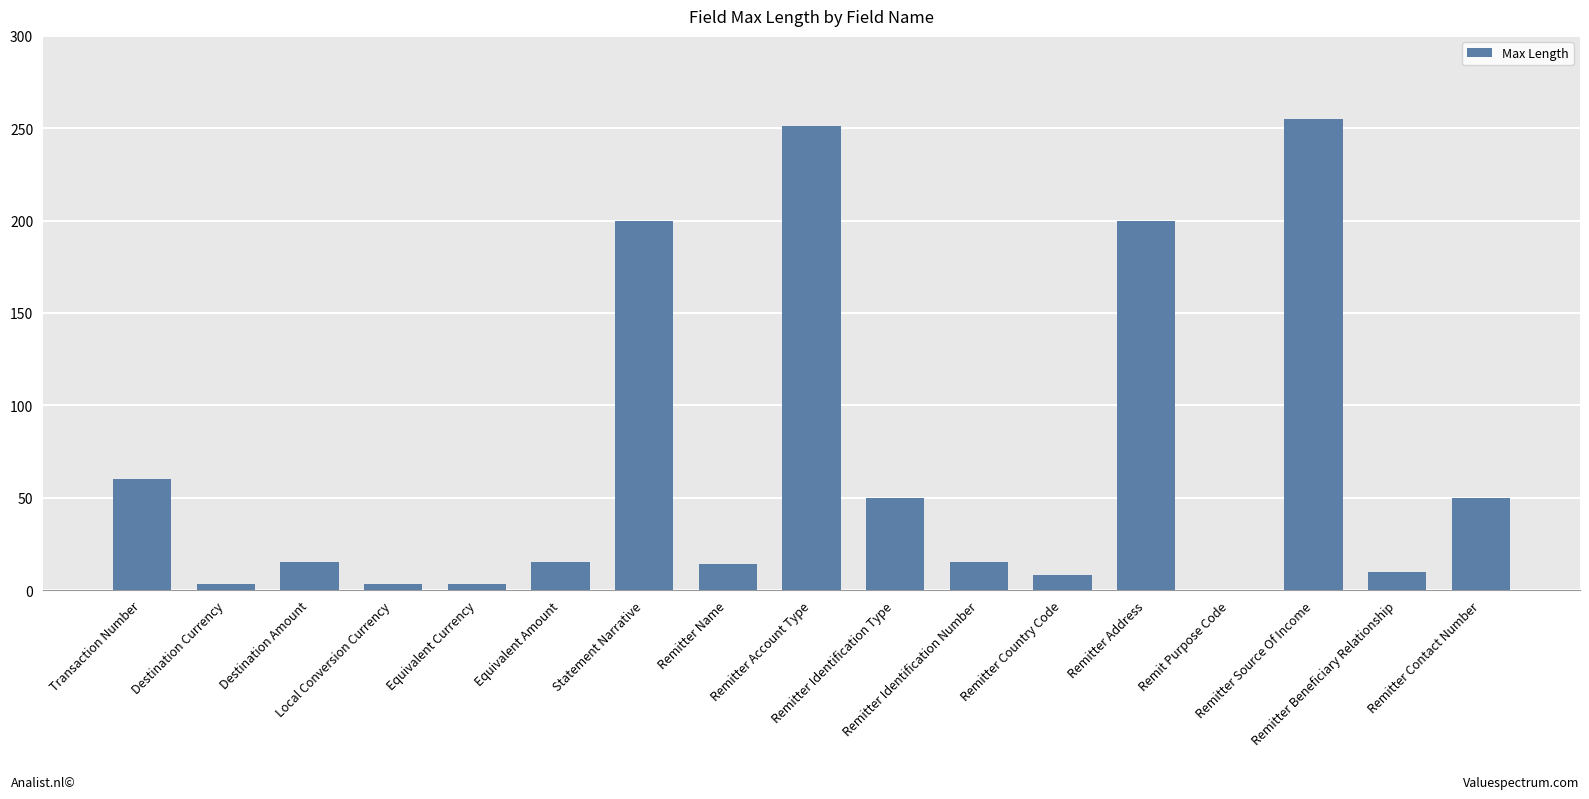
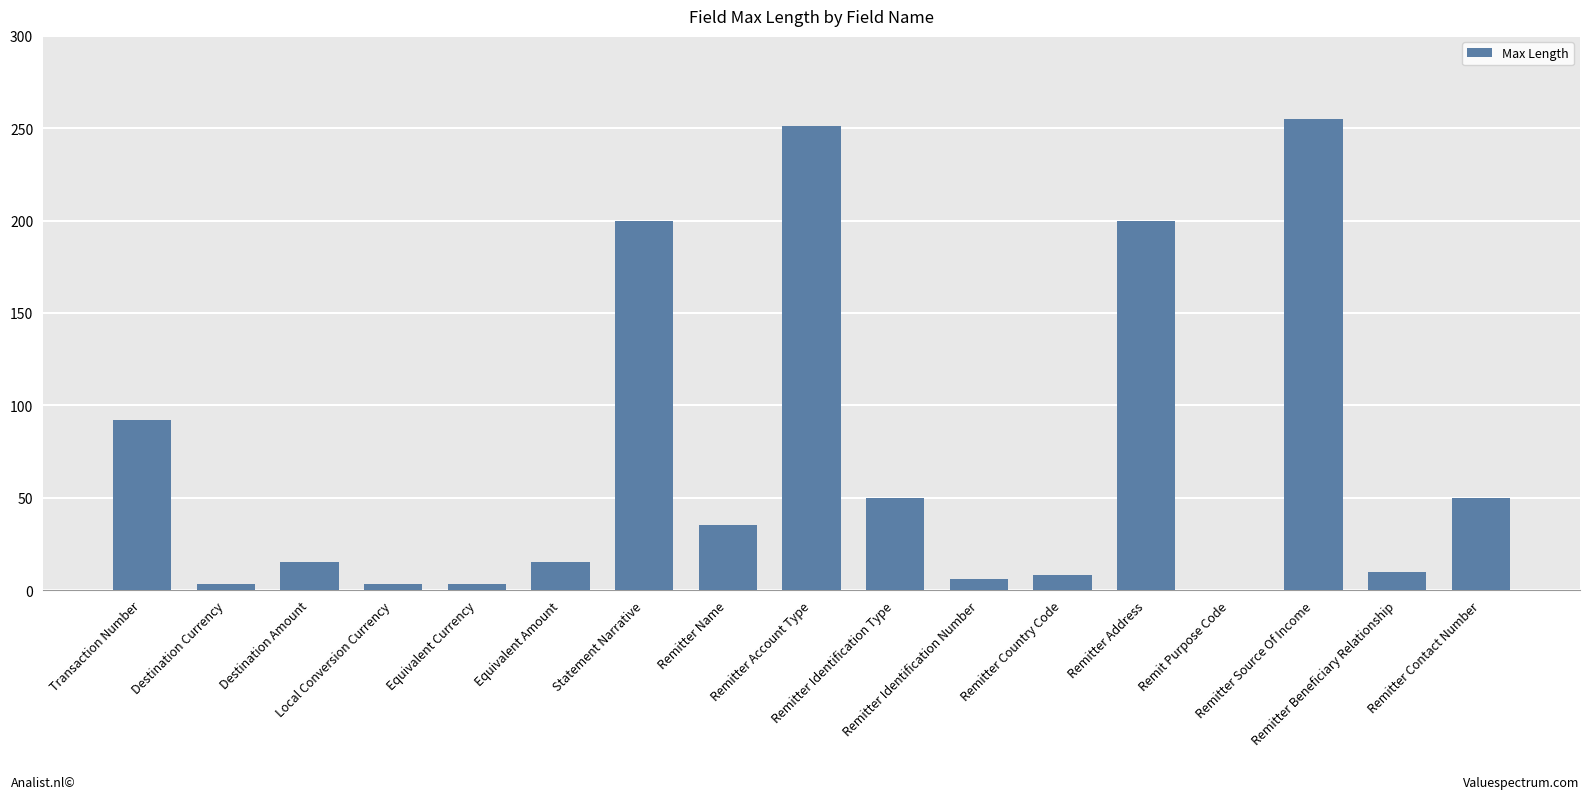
  {
-   "Transaction Number": 60,
+   "Transaction Number": 92,
    "Destination Currency": 3,
    "Destination Amount": 15,
    "Local Conversion Currency": 3,
    "Equivalent Currency": 3,
    "Equivalent Amount": 15,
    "Statement Narrative": 200,
-   "Remitter Name": 14,
+   "Remitter Name": 35,
    "Remitter Account Type": 251,
    "Remitter Identification Type": 50,
-   "Remitter Identification Number": 15,
+   "Remitter Identification Number": 6,
    "Remitter Country Code": 8,
    "Remitter Address": 200,
    "Remit Purpose Code": 0,
    "Remitter Source Of Income": 255,
    "Remitter Beneficiary Relationship": 10,
    "Remitter Contact Number": 50
  }
